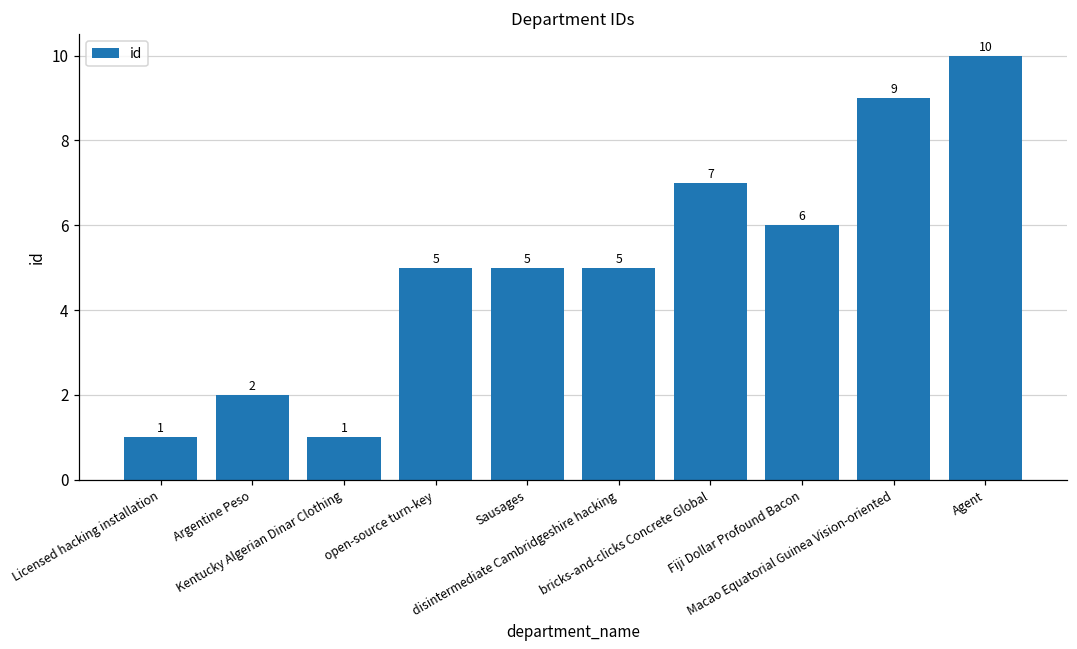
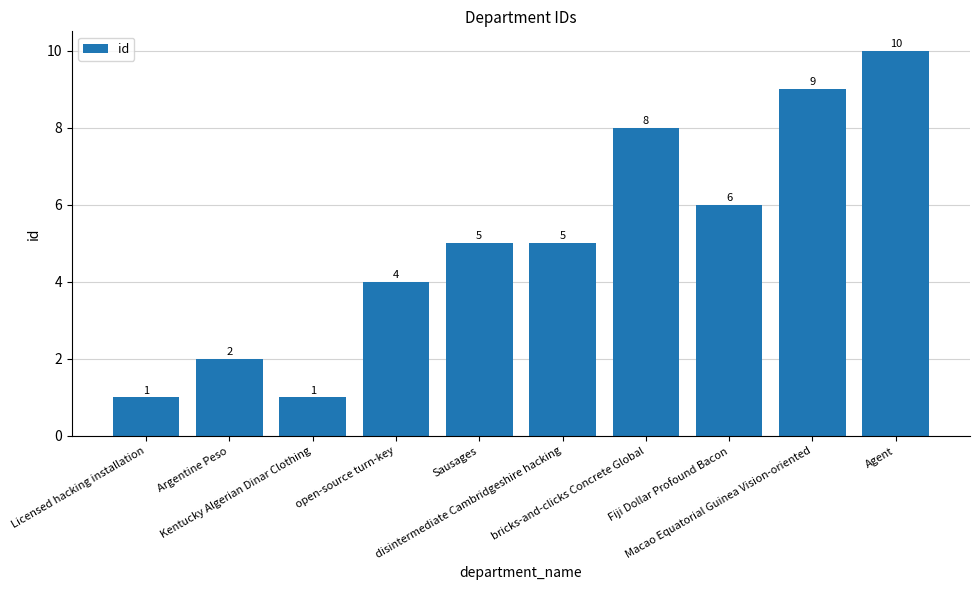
  {
    "Licensed hacking installation": 1,
    "Argentine Peso": 2,
    "Kentucky Algerian Dinar Clothing": 1,
-   "open-source turn-key": 5,
+   "open-source turn-key": 4,
    "Sausages": 5,
    "disintermediate Cambridgeshire hacking": 5,
-   "bricks-and-clicks Concrete Global": 7,
+   "bricks-and-clicks Concrete Global": 8,
    "Fiji Dollar Profound Bacon": 6,
    "Macao Equatorial Guinea Vision-oriented": 9,
    "Agent": 10
  }
